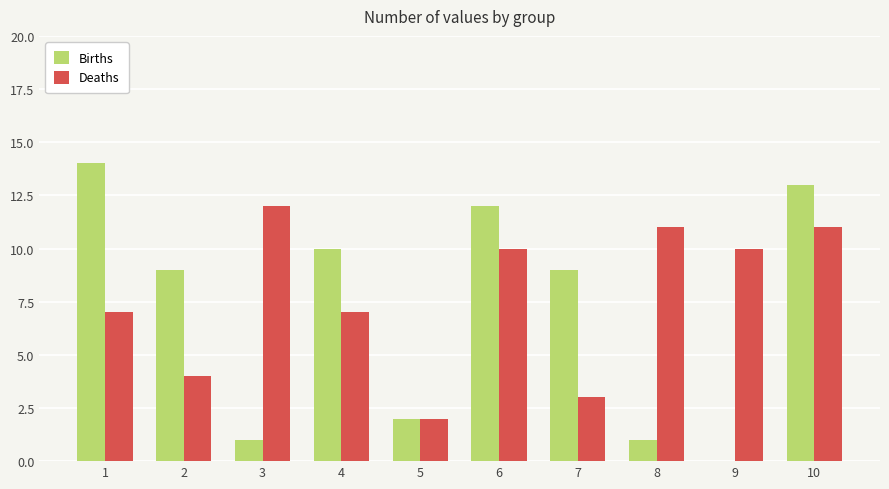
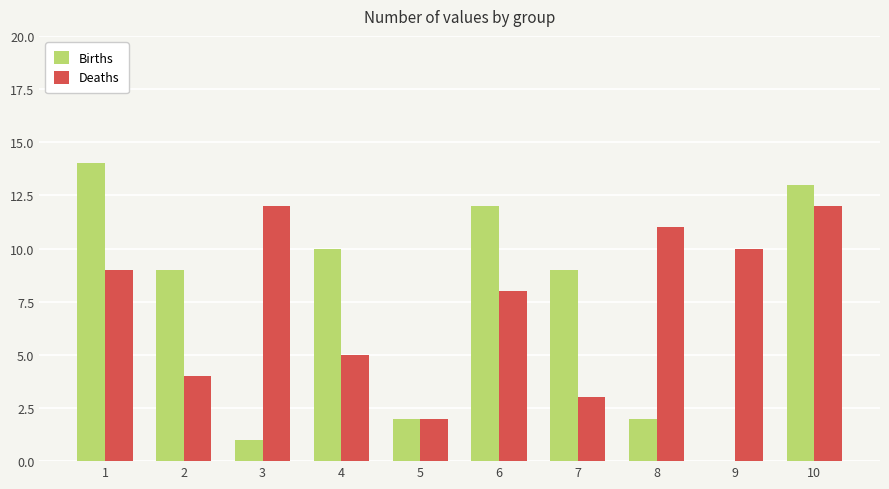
  {
    "Births": {
      "1": 14,
      "2": 9,
      "3": 1,
      "4": 10,
      "5": 2,
      "6": 12,
      "7": 9,
-     "8": 1,
+     "8": 2,
      "9": 0,
      "10": 13
    },
    "Deaths": {
-     "1": 7,
+     "1": 9,
      "2": 4,
      "3": 12,
-     "4": 7,
+     "4": 5,
      "5": 2,
-     "6": 10,
+     "6": 8,
      "7": 3,
      "8": 11,
      "9": 10,
-     "10": 11
+     "10": 12
    }
  }
